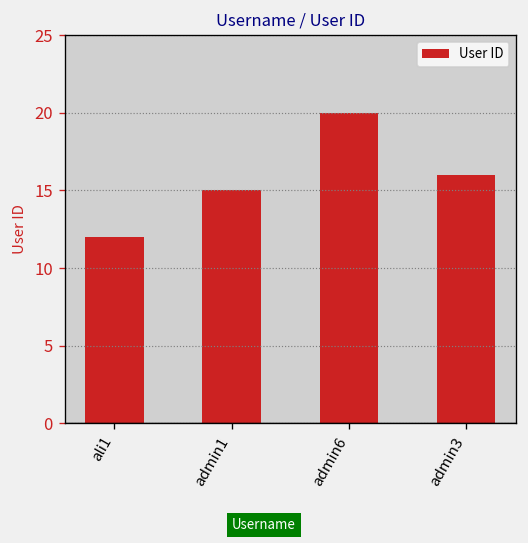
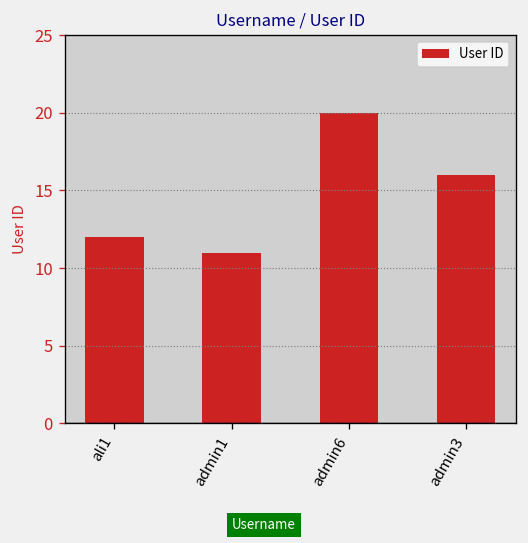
  {
    "ali1": 12,
-   "admin1": 15,
+   "admin1": 11,
    "admin6": 20,
    "admin3": 16
  }
